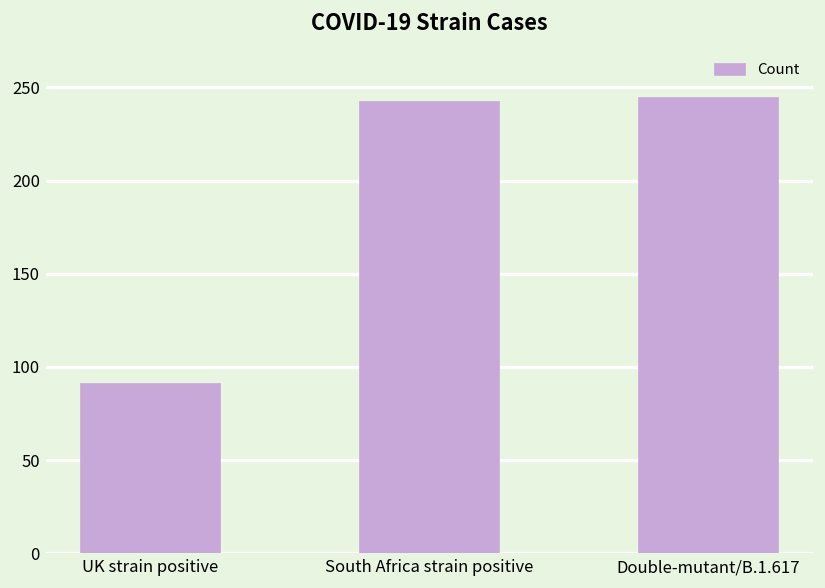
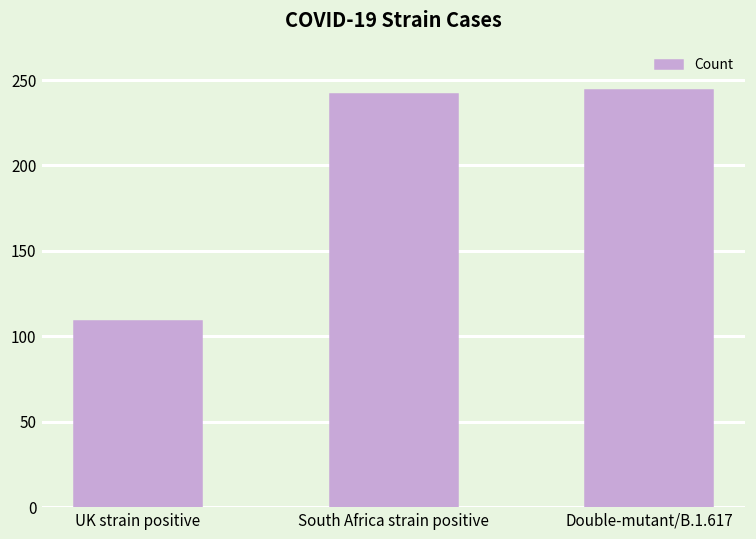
  {
-   "UK strain positive": 91,
+   "UK strain positive": 109,
    "South Africa strain positive": 242,
    "Double-mutant/B.1.617": 244
  }
